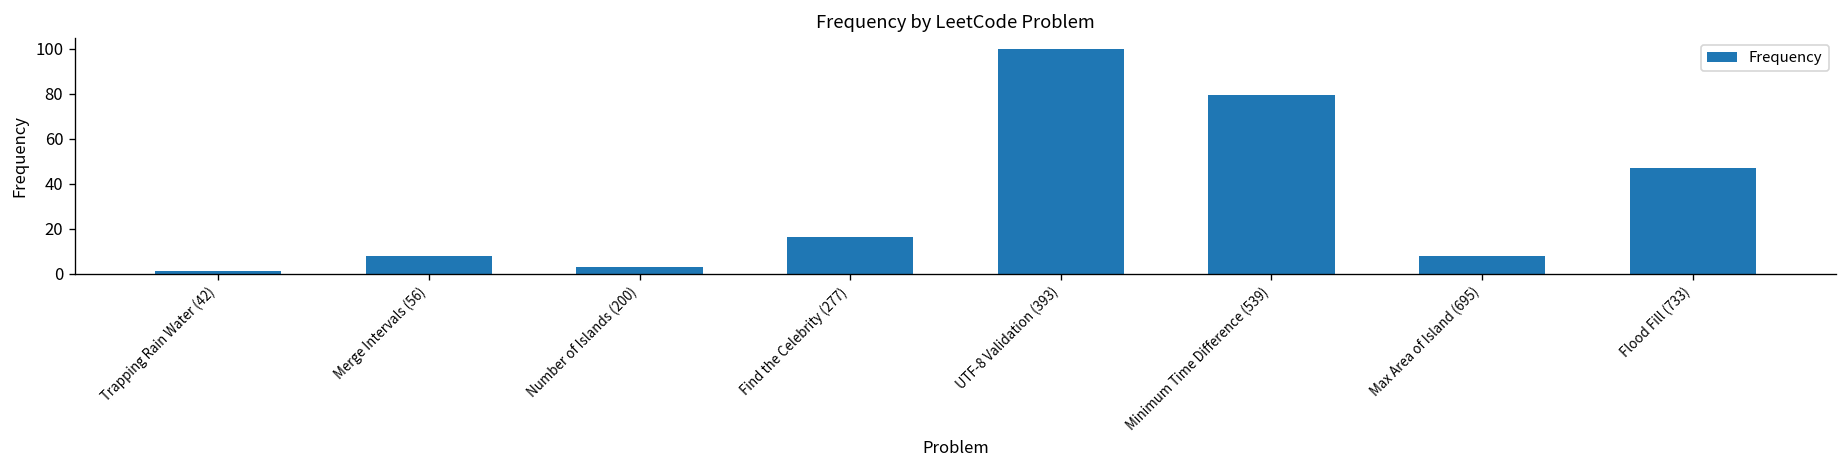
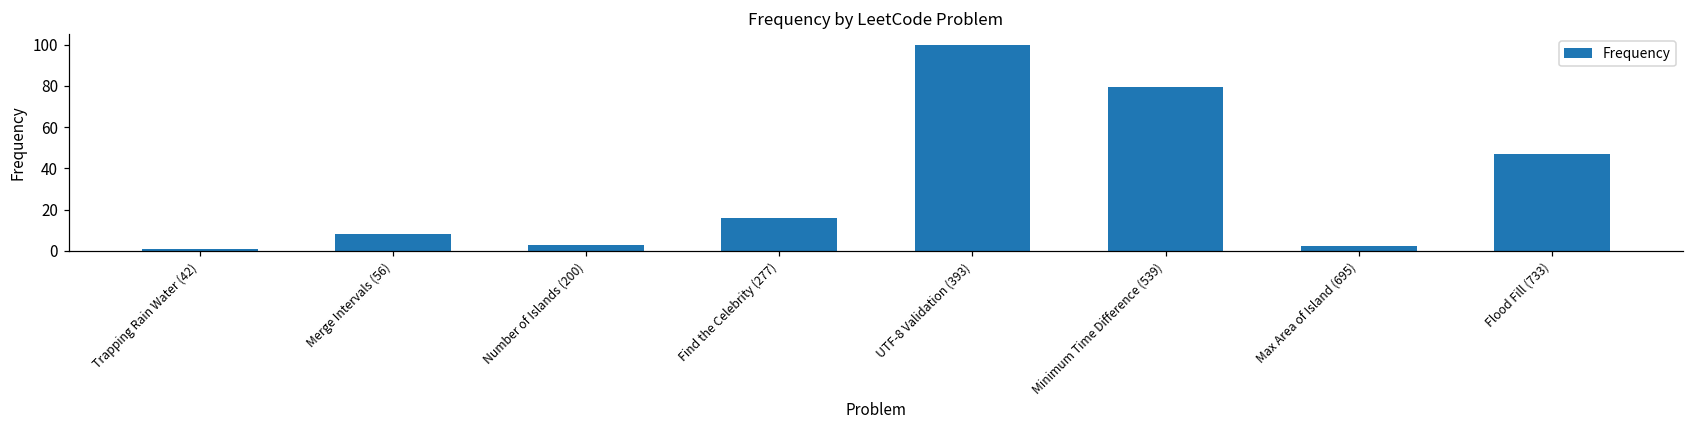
  {
    "Merge Intervals (56)": 8,
    "Number of Islands (200)": 3,
    "Find the Celebrity (277)": 16,
    "UTF-8 Validation (393)": 100,
    "Minimum Time Difference (539)": 80,
-   "Max Area of Island (695)": 8,
+   "Max Area of Island (695)": 2,
    "Flood Fill (733)": 47
  }
